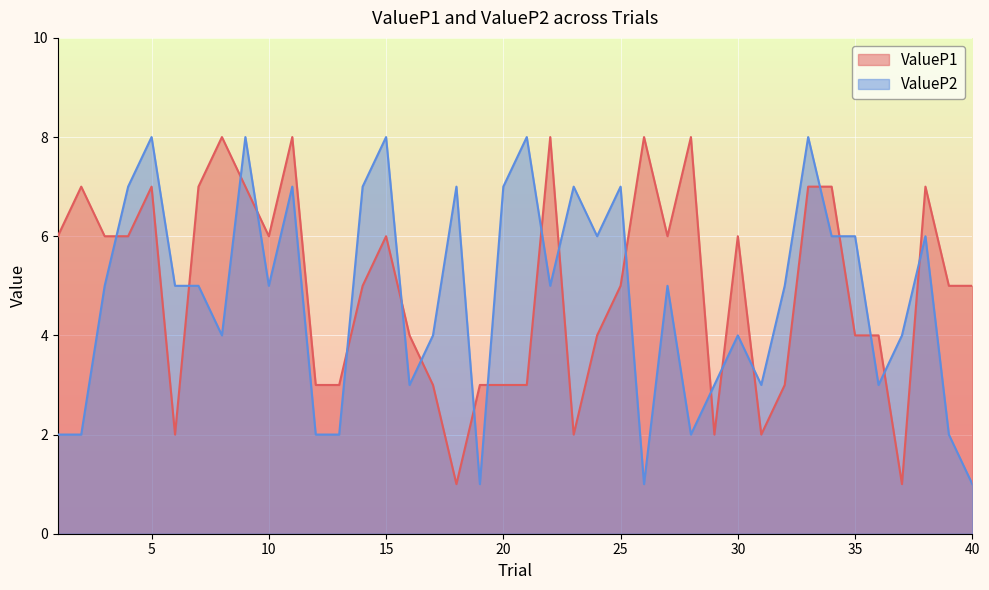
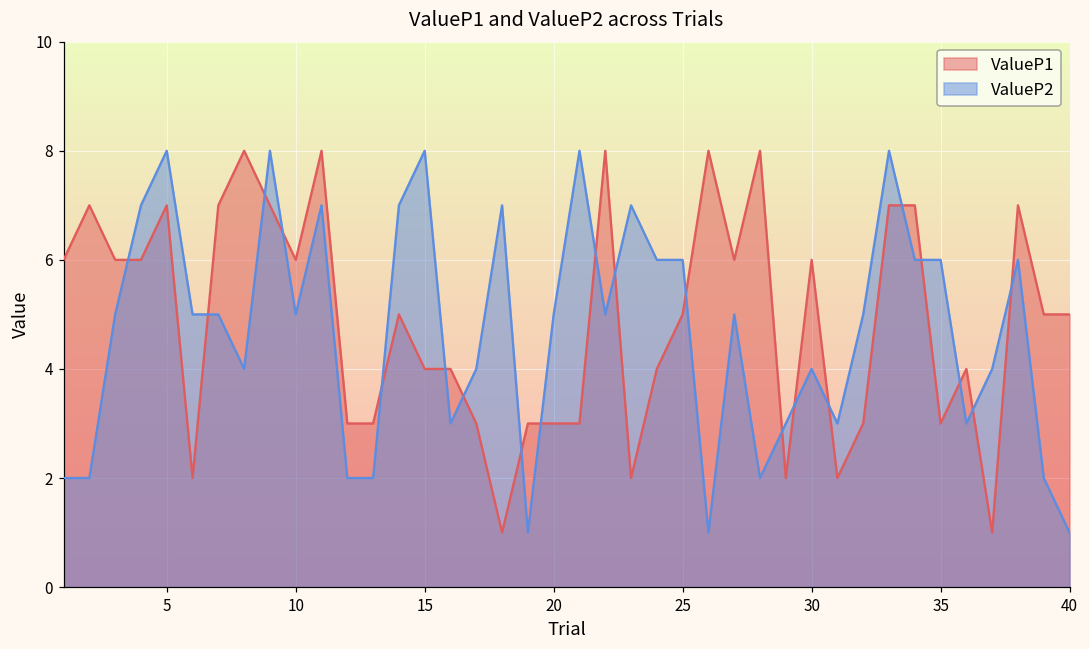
  {
    "ValueP1": {
      "5": 7,
      "10": 6,
-     "15": 6,
+     "15": 4,
      "20": 3,
      "25": 5,
      "30": 6,
-     "35": 4,
+     "35": 3,
      "40": 5
    },
    "ValueP2": {
      "5": 8,
      "10": 5,
      "15": 8,
-     "20": 7,
-     "25": 7,
+     "20": 5,
+     "25": 6,
      "30": 4,
      "35": 6,
      "40": 1
    }
  }
